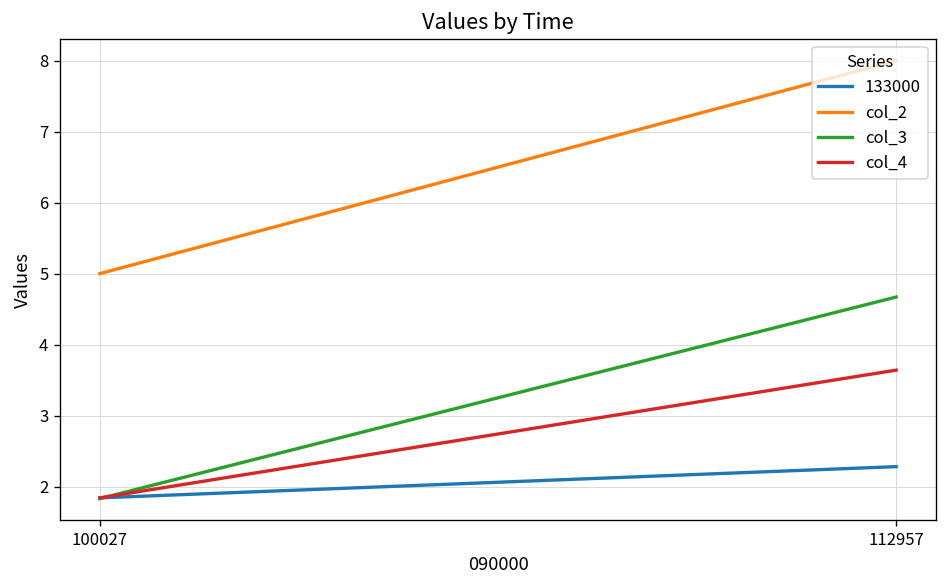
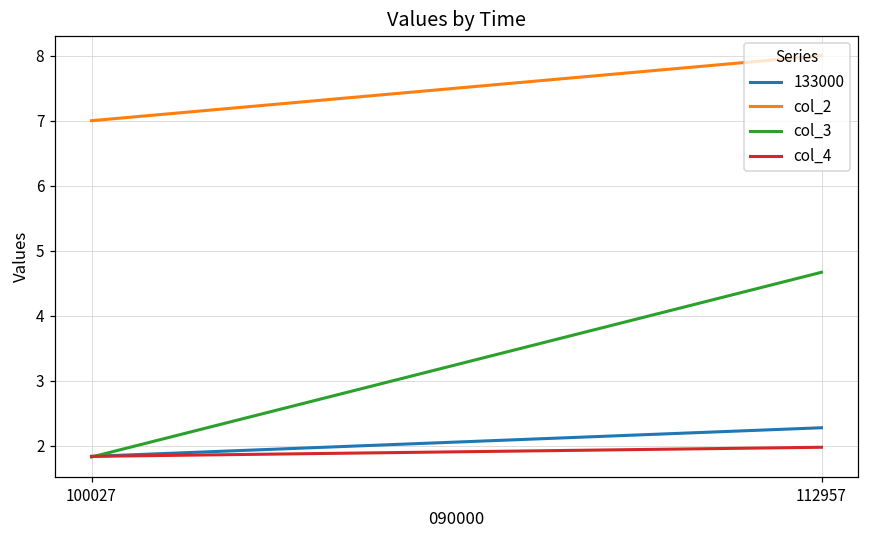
  {
    "133000": {
      "112957": 2.3
    },
    "col_2": {
-     "100027": 5
+     "100027": 7
    },
    "col_3": {
      "112957": 4.7
    },
    "col_4": {
-     "112957": 3.6
+     "112957": 2.0
    }
  }
